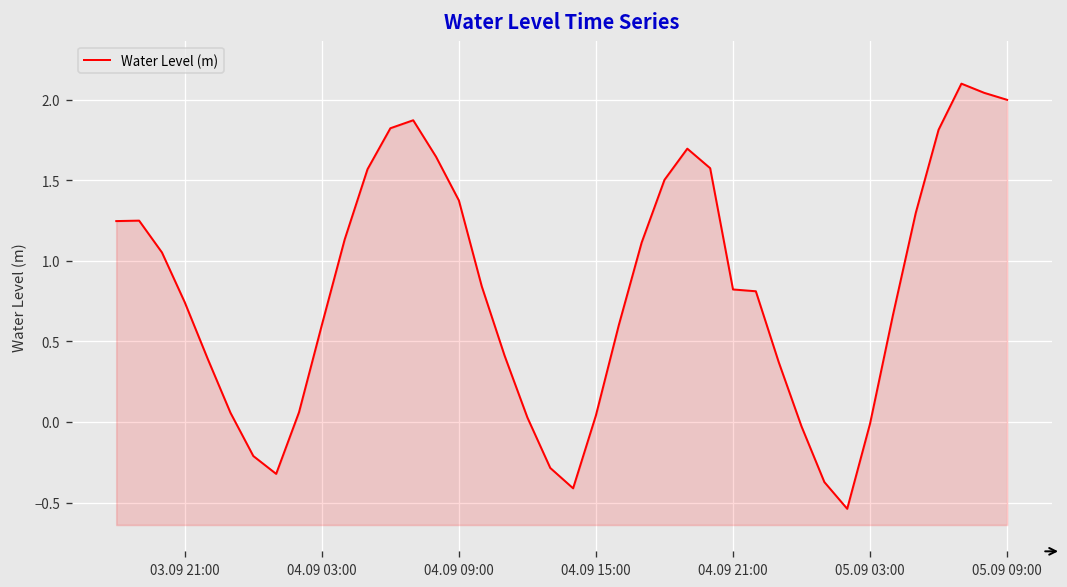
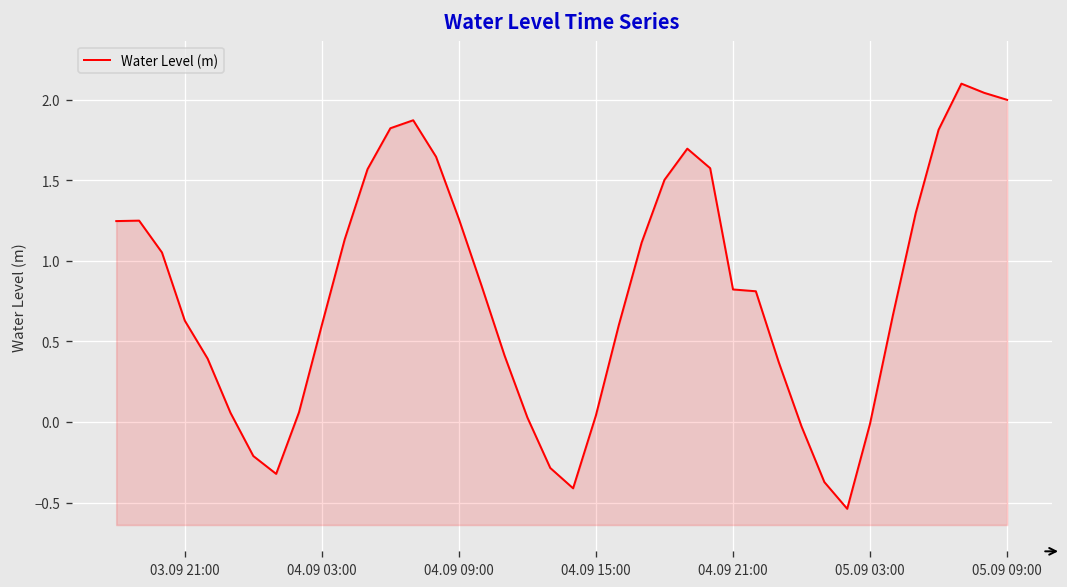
  {
-   "03.09 21:00": 0.74,
+   "03.09 21:00": 0.63,
    "04.09 03:00": 0.60,
-   "04.09 09:00": 1.37,
+   "04.09 09:00": 1.26,
    "04.09 15:00": 0.04,
    "04.09 21:00": 0.82,
    "05.09 03:00": -0.01,
    "05.09 09:00": 2.00
  }
